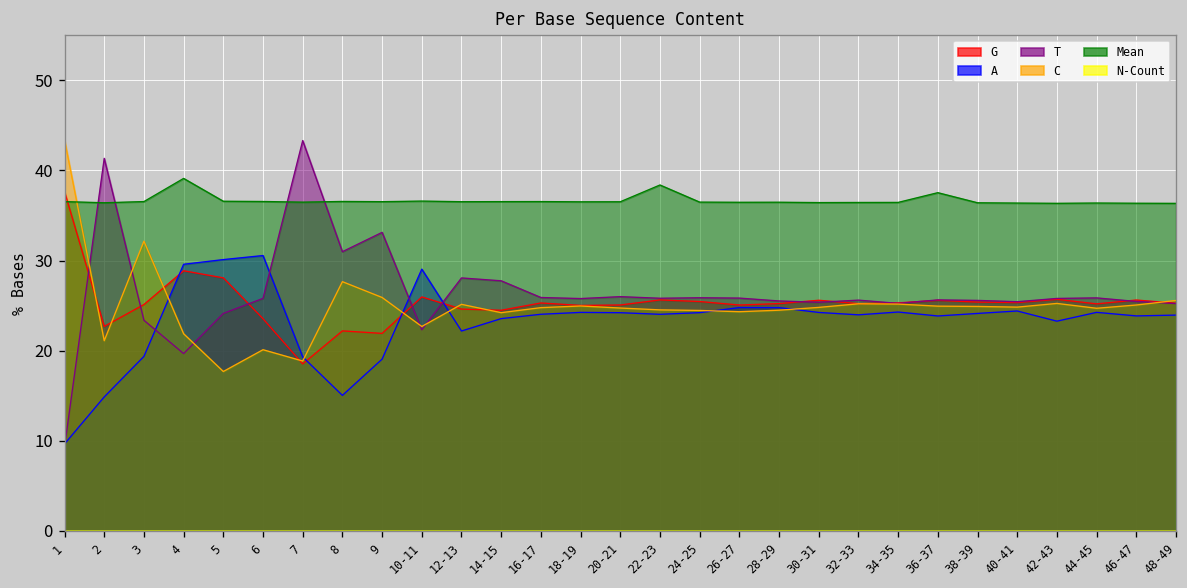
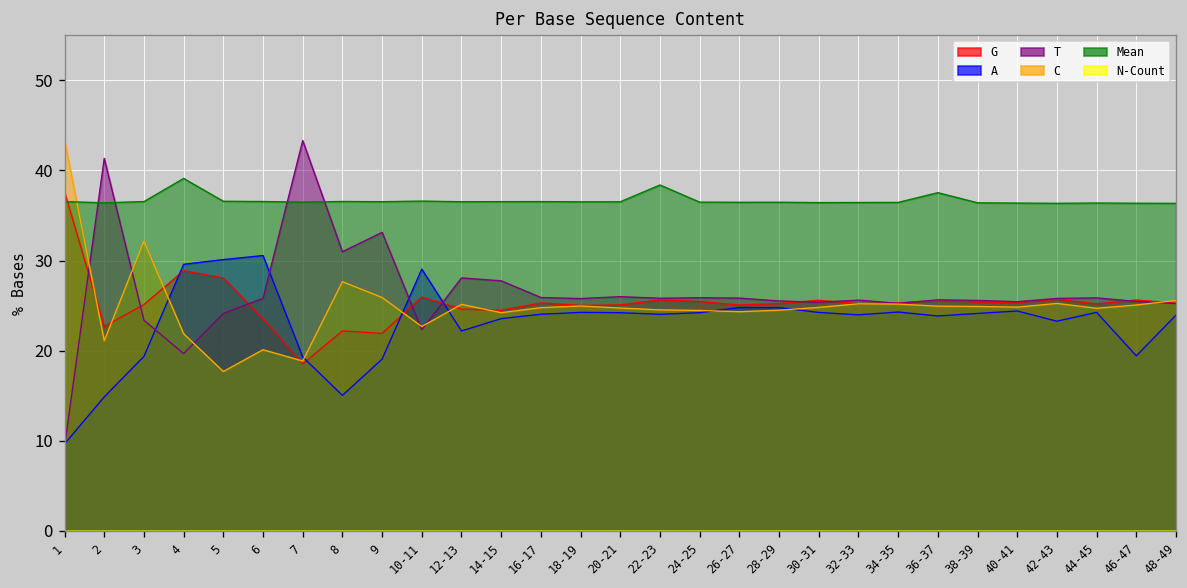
  {
    "G": {
      "1": 38,
      "2": 23,
      "3": 25,
      "4": 29,
      "5": 28,
      "6": 24,
      "8": 22,
      "9": 22,
      "10-11": 26,
      "12-13": 25,
      "16-17": 25,
      "24-25": 25,
      "44-45": 25
    },
    "A": {
      "2": 15,
      "3": 19,
      "4": 30,
      "5": 30,
      "6": 31,
      "7": 19,
      "8": 15,
      "9": 19,
      "10-11": 29,
      "12-13": 22,
      "14-15": 24,
      "16-17": 24,
      "18-19": 24,
      "20-21": 24,
      "22-23": 24,
      "30-31": 24,
      "32-33": 24,
      "34-35": 24,
      "36-37": 24,
      "38-39": 24,
      "40-41": 24,
      "42-43": 23,
      "44-45": 24,
-     "46-47": 24,
+     "46-47": 19,
      "48-49": 24
    },
    "T": {
      "2": 41,
      "3": 23,
      "4": 20,
      "5": 24,
      "6": 26,
      "7": 43,
      "8": 31,
      "9": 33,
      "10-11": 22,
      "12-13": 28,
      "14-15": 28,
      "16-17": 26,
      "18-19": 26,
      "20-21": 26,
      "24-25": 26,
      "26-27": 26,
      "32-33": 26,
      "44-45": 26
    },
    "C": {
      "1": 43,
      "2": 21,
      "3": 32,
      "4": 22,
      "5": 18,
      "6": 20,
      "8": 28,
      "9": 26,
      "10-11": 23,
      "12-13": 25,
      "16-17": 25,
      "22-23": 25,
      "26-27": 24,
      "30-31": 25,
      "36-37": 25,
      "38-39": 25,
      "40-41": 25,
      "42-43": 25,
      "44-45": 25,
      "46-47": 25
    },
    "Mean": {
      "1": 37,
      "2": 36,
      "3": 37,
      "4": 39,
      "5": 37,
      "6": 37,
      "7": 36,
      "8": 37,
      "9": 37,
      "10-11": 37,
      "12-13": 37,
      "14-15": 37,
      "16-17": 37,
      "18-19": 37,
      "20-21": 37,
      "22-23": 38,
      "24-25": 36,
      "26-27": 36,
      "28-29": 36,
      "30-31": 36,
      "32-33": 36,
      "34-35": 36,
      "36-37": 38,
      "38-39": 36,
      "40-41": 36,
      "42-43": 36,
      "44-45": 36,
      "46-47": 36,
      "48-49": 36
    },
    "N-Count": {
      "1": 0,
      "2": 0,
      "3": 0,
      "4": 0,
      "5": 0,
      "6": 0,
      "7": 0,
      "8": 0,
      "9": 0,
      "10-11": 0,
      "12-13": 0,
      "14-15": 0,
      "16-17": 0,
      "18-19": 0,
      "20-21": 0,
      "22-23": 0,
      "24-25": 0,
      "26-27": 0,
      "28-29": 0,
      "30-31": 0,
      "32-33": 0,
      "34-35": 0,
      "36-37": 0,
      "38-39": 0,
      "40-41": 0,
      "42-43": 0,
      "44-45": 0,
      "46-47": 0,
      "48-49": 0
    }
  }
